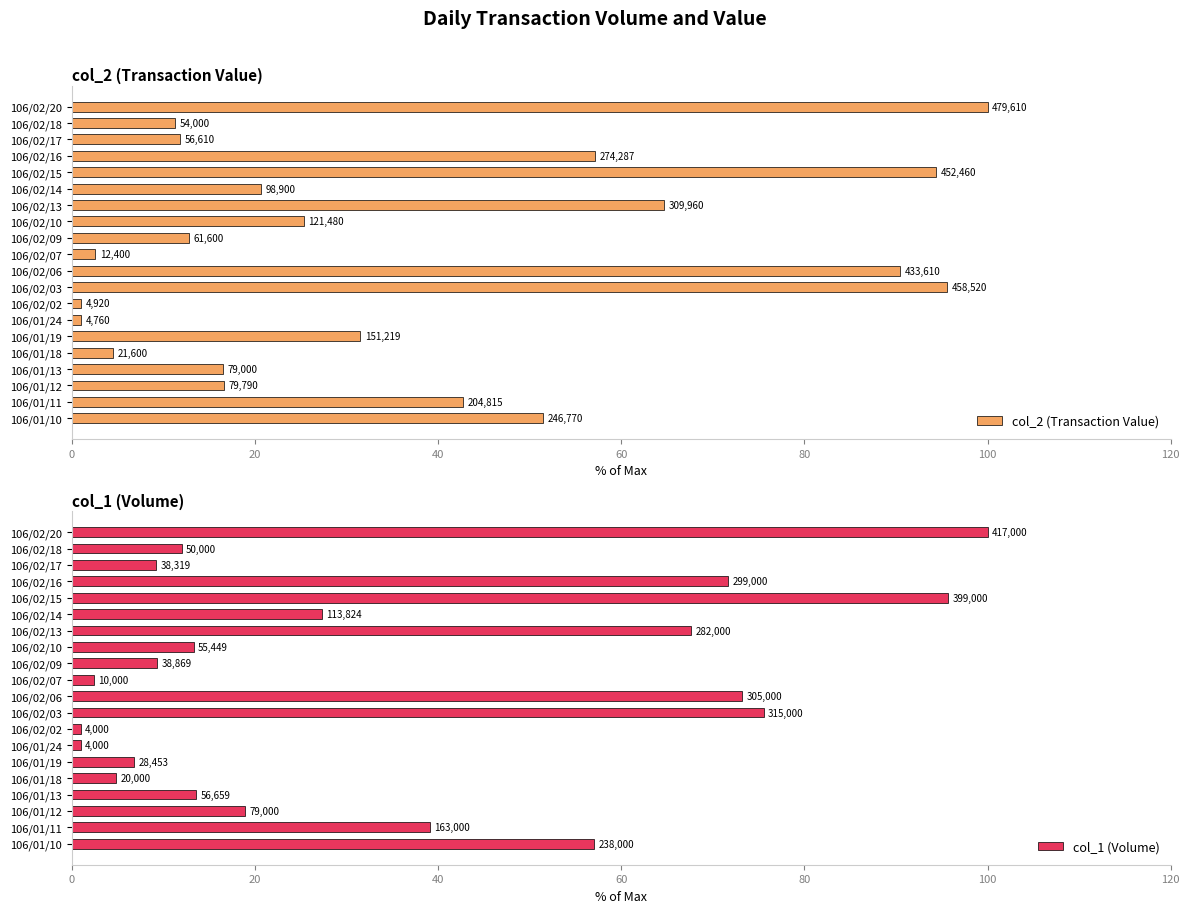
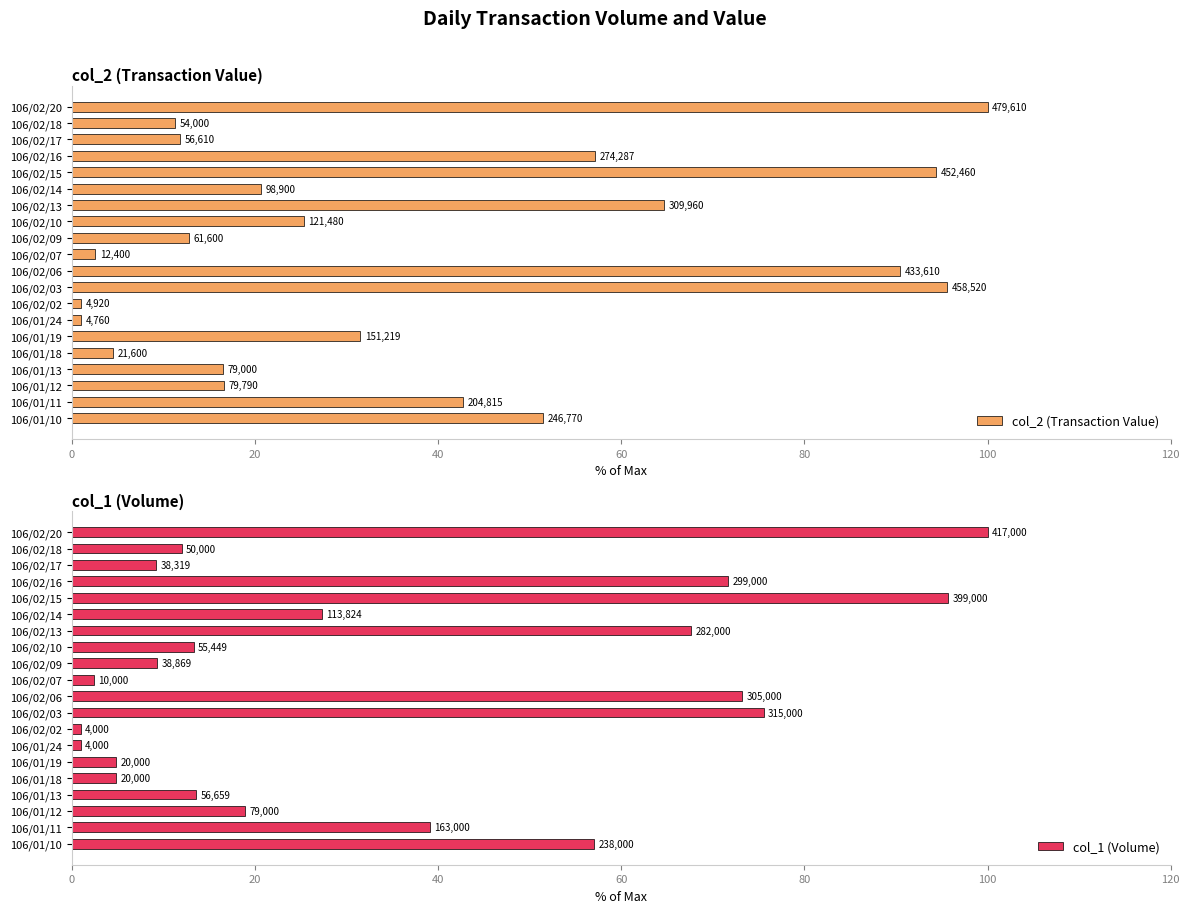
  {
    "col_1 (Volume)": {
-     "106/01/19": "28,453"
+     "106/01/19": "20,000"
    }
  }
